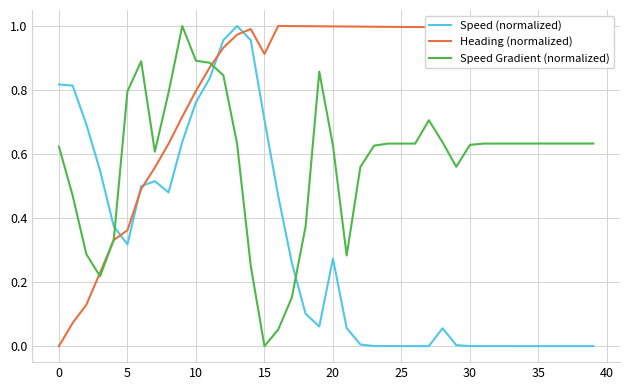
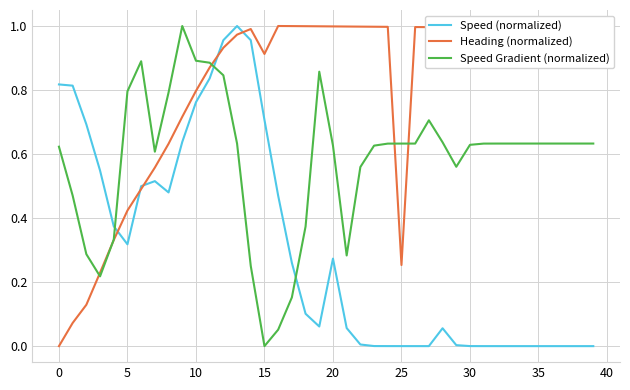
  {
    "Speed (normalized)": {
      "0": 0.82,
      "5": 0.32,
      "10": 0.76,
      "15": 0.71,
      "20": 0.27,
      "25": 0.00,
      "30": 0.00,
      "35": 0.00
    },
    "Heading (normalized)": {
      "0": 0.00,
-     "5": 0.36,
+     "5": 0.42,
      "10": 0.80,
      "15": 0.91,
      "20": 1.00,
-     "25": 1.00
+     "25": 0.25
    },
    "Speed Gradient (normalized)": {
      "0": 0.62,
      "5": 0.80,
      "10": 0.89,
      "15": 0.00,
      "20": 0.63,
      "25": 0.63,
      "30": 0.63,
      "35": 0.63
    }
  }
